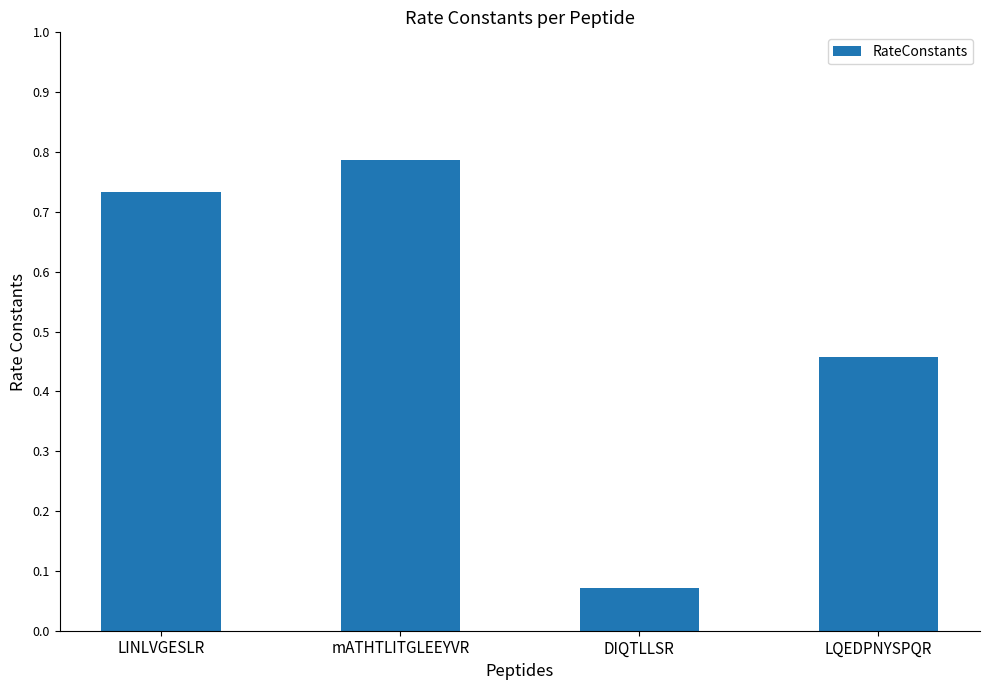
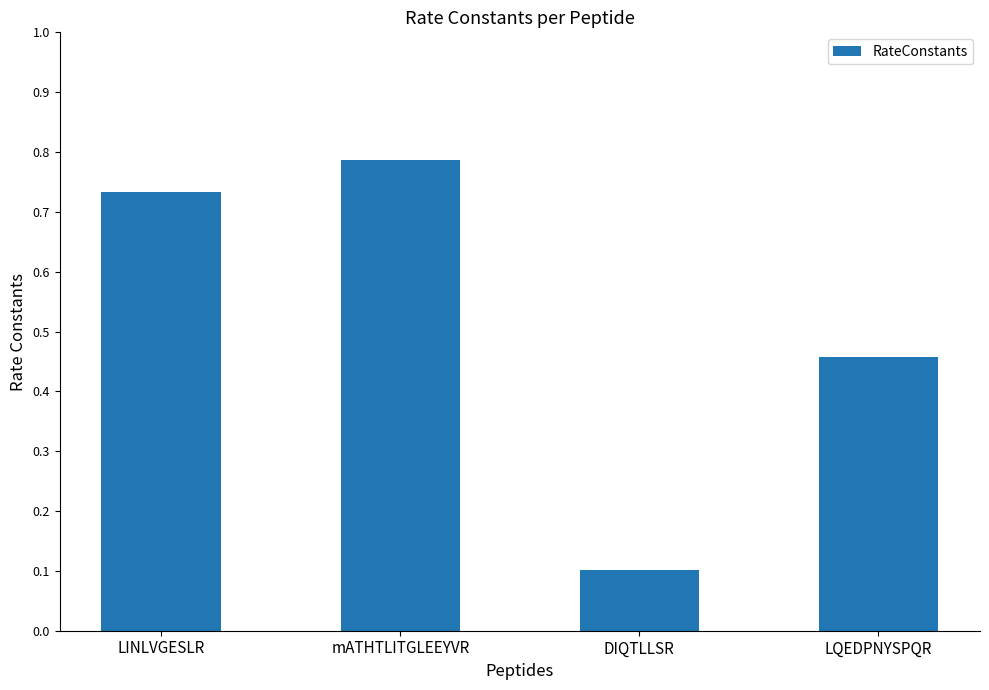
  {
    "LINLVGESLR": 0.73,
    "mATHTLITGLEEYVR": 0.79,
-   "DIQTLLSR": 0.07,
+   "DIQTLLSR": 0.10,
    "LQEDPNYSPQR": 0.46
  }
